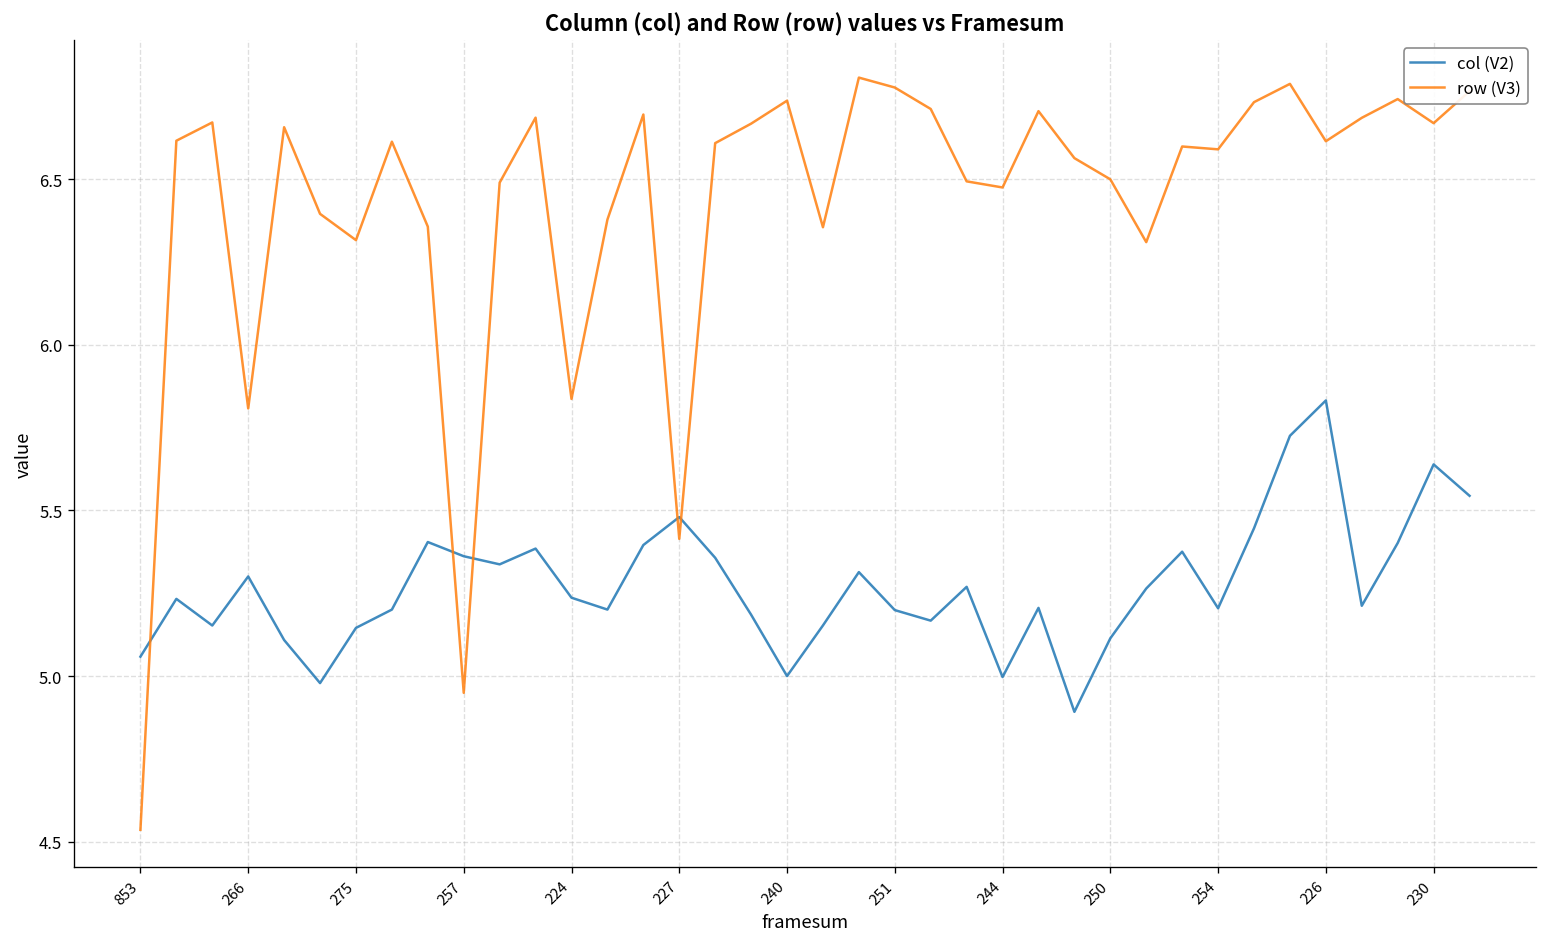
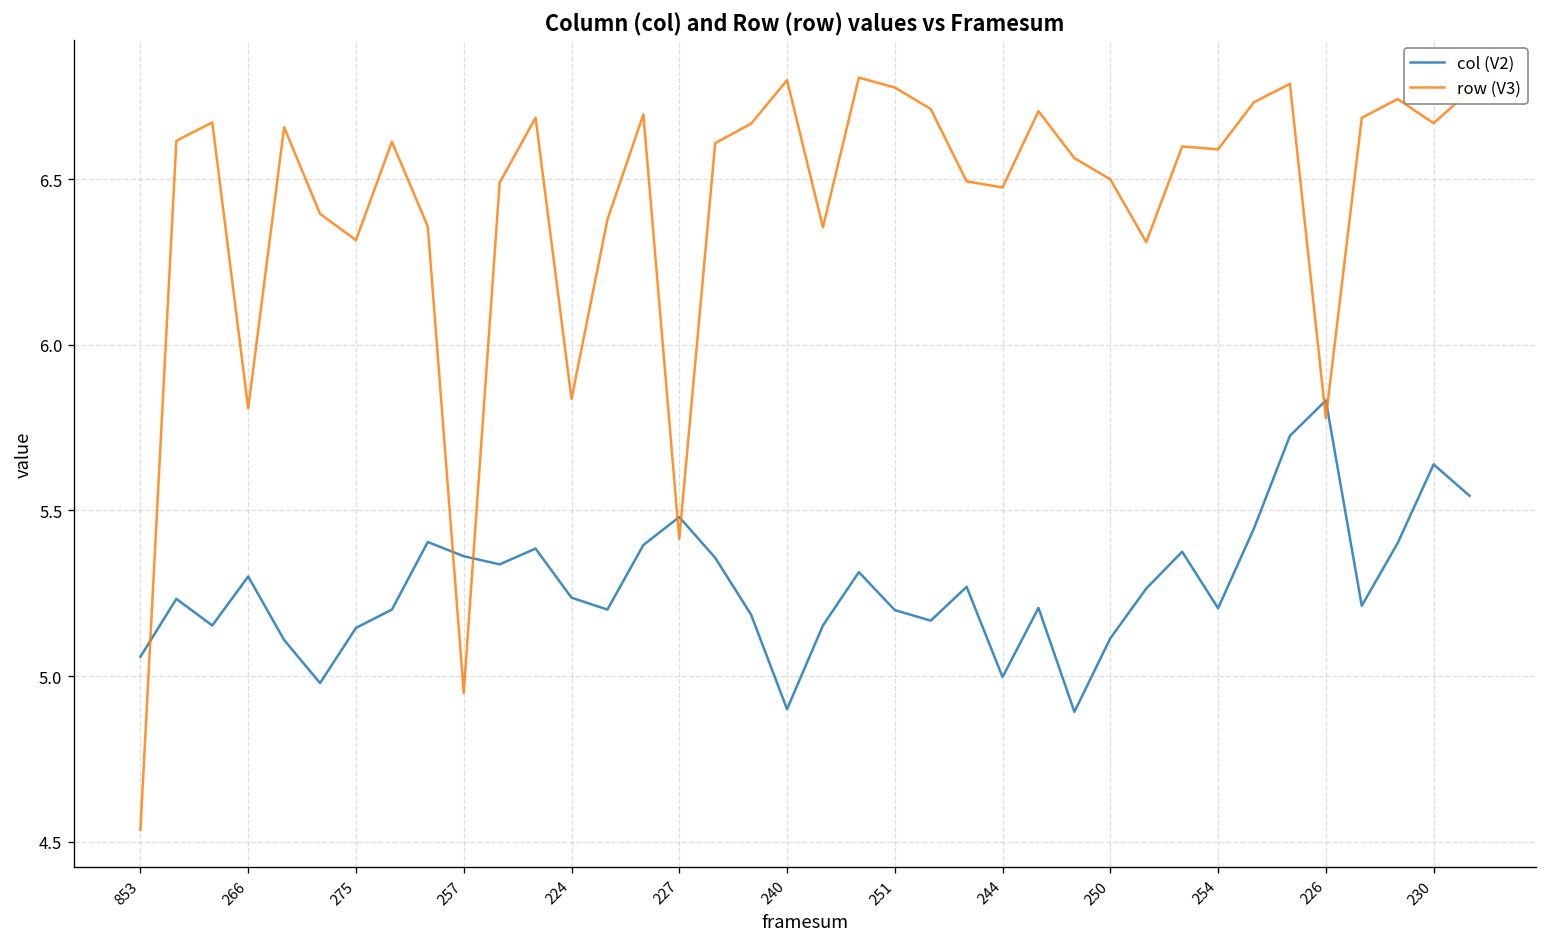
  {
    "col (V2)": {
      "853": 5.06,
      "266": 5.3,
      "275": 5.15,
      "257": 5.36,
      "224": 5.24,
      "227": 5.48,
-     "240": 5.0,
+     "240": 4.9,
      "251": 5.2,
      "244": 5.0,
      "250": 5.11,
      "254": 5.2,
      "226": 5.83,
      "230": 5.64
    },
    "row (V3)": {
      "853": 4.54,
      "266": 5.81,
      "275": 6.32,
      "257": 4.95,
      "224": 5.84,
      "227": 5.41,
-     "240": 6.74,
+     "240": 6.80,
      "251": 6.78,
      "244": 6.48,
      "250": 6.50,
      "254": 6.59,
-     "226": 6.62,
+     "226": 5.78,
      "230": 6.67
    }
  }
